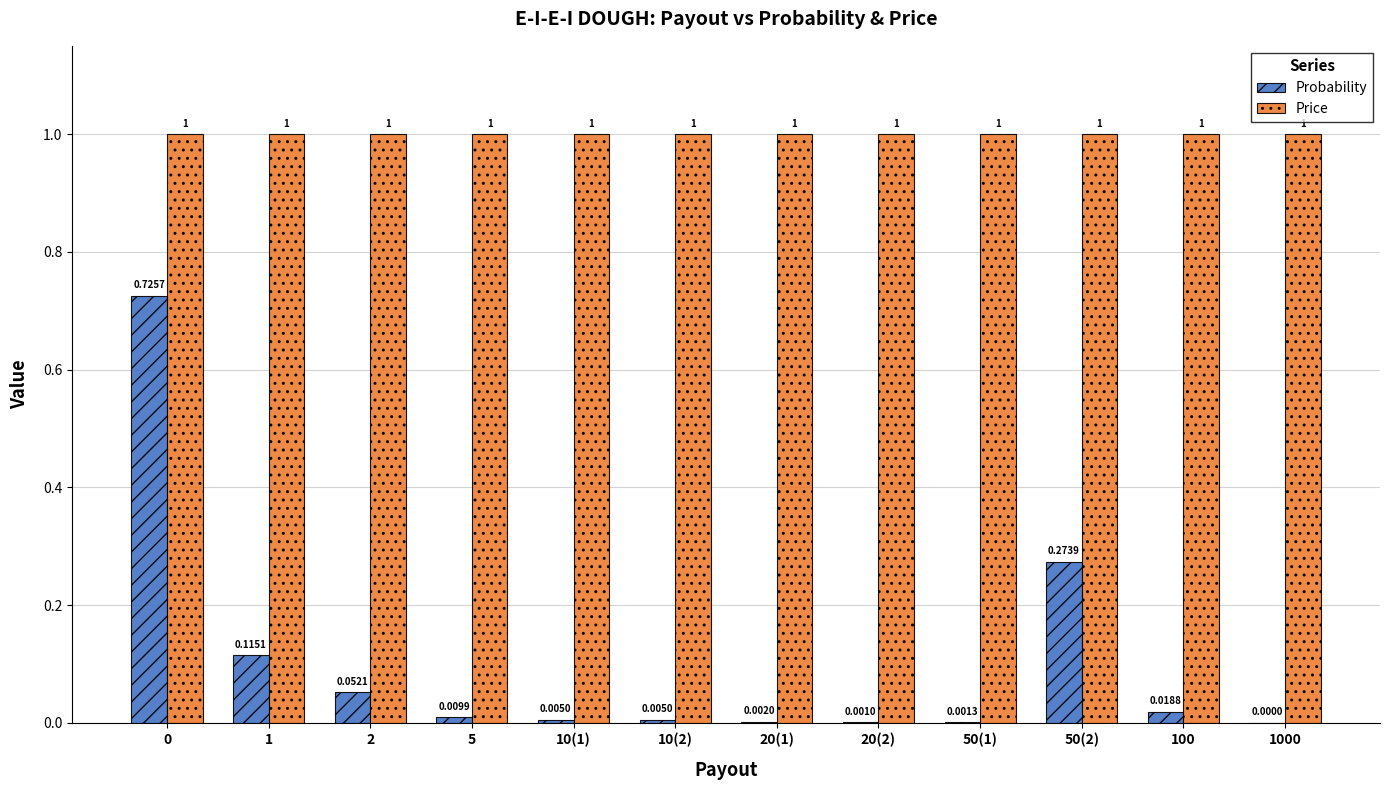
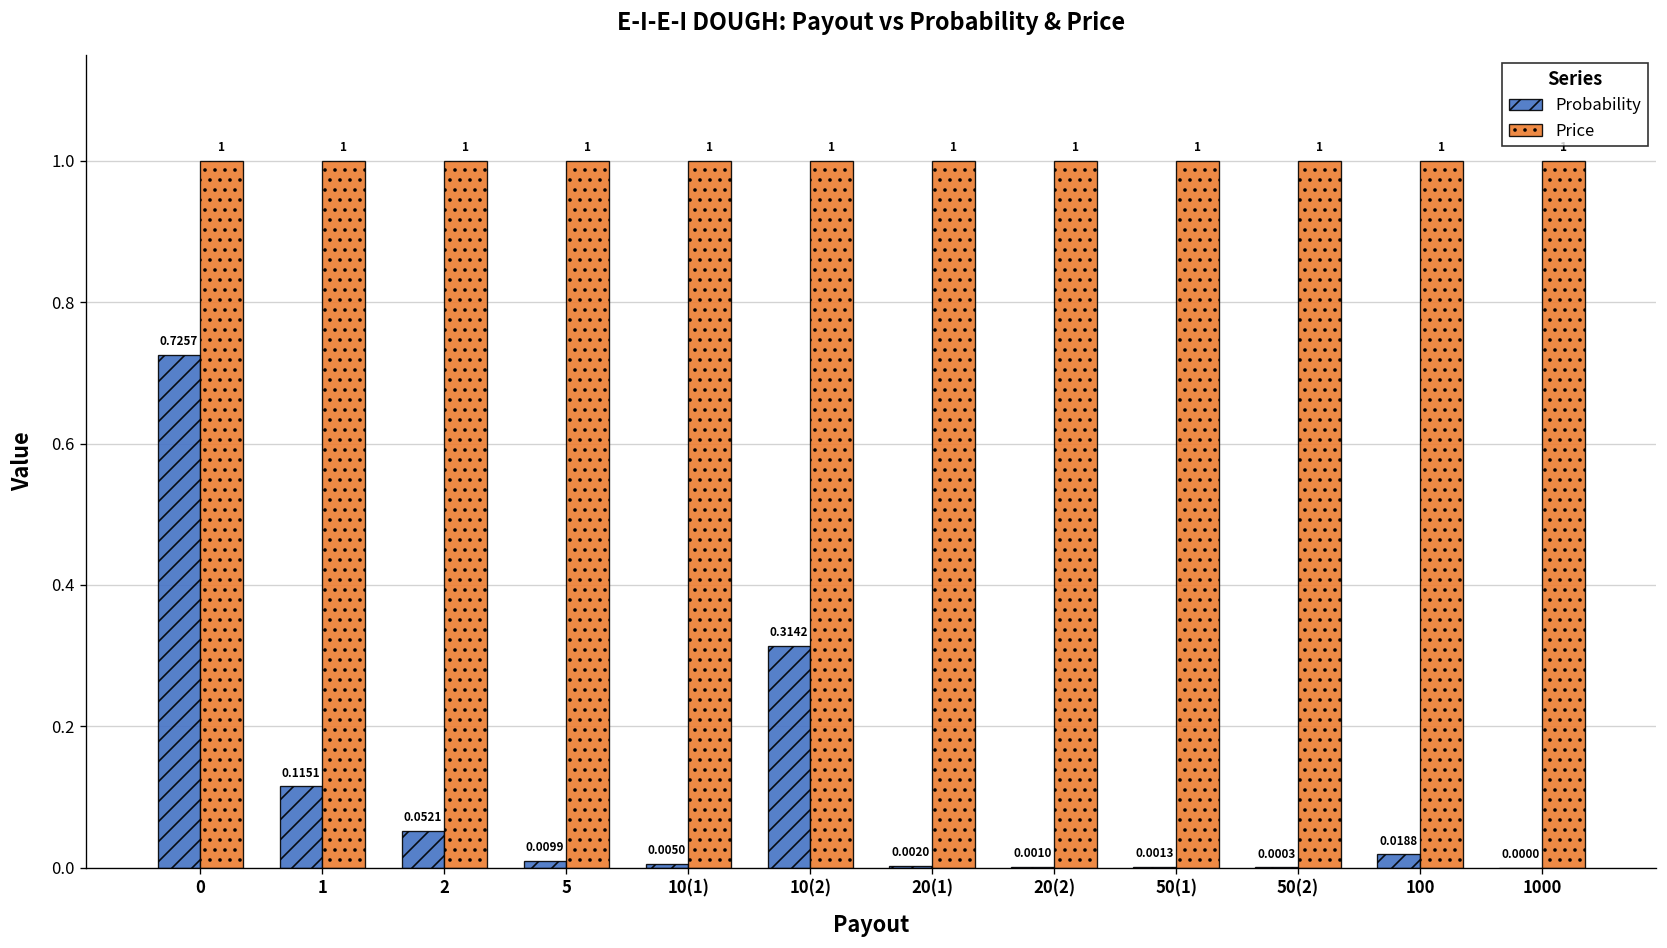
  {
    "Probability": {
      "0": 0.7257,
      "1": 0.1151,
      "2": 0.0521,
      "5": 0.0099,
      "10(1)": 0.0050,
-     "10(2)": 0.0050,
+     "10(2)": 0.3142,
      "20(1)": 0.0020,
      "20(2)": 0.0010,
      "50(1)": 0.0013,
-     "50(2)": 0.2739,
+     "50(2)": 0.0003,
      "100": 0.0188,
      "1000": 0.0000
    },
    "Price": {
      "0": 1,
      "1": 1,
      "2": 1,
      "5": 1,
      "10(1)": 1,
      "10(2)": 1,
      "20(1)": 1,
      "20(2)": 1,
      "50(1)": 1,
      "50(2)": 1,
      "100": 1
    }
  }
